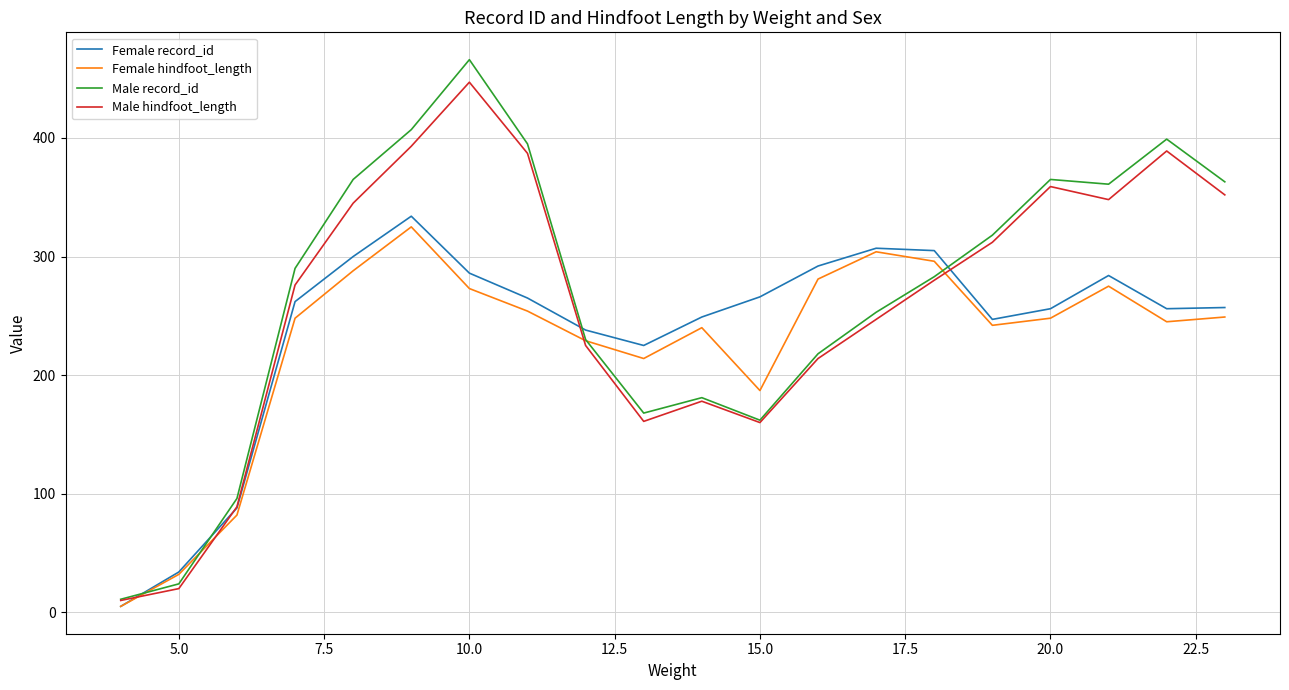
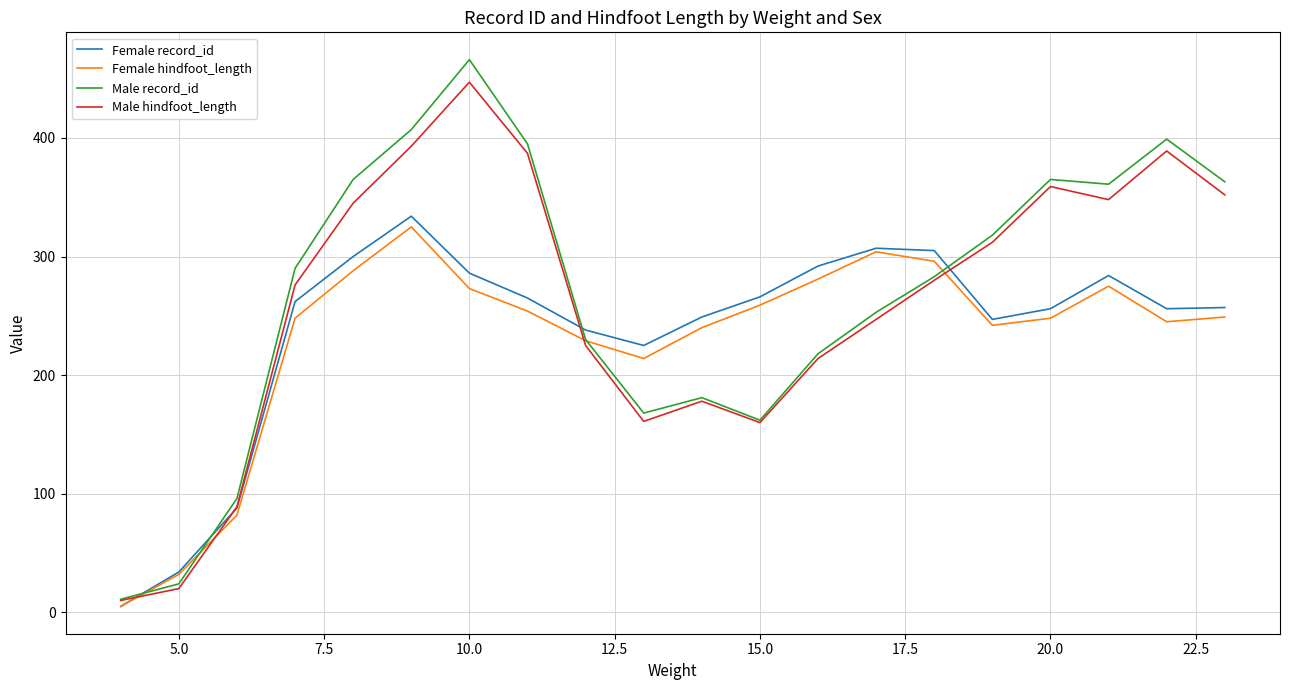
  {
    "Female record_id": {
      "10.0": 286,
      "15.0": 266,
      "20.0": 256
    },
    "Female hindfoot_length": {
      "10.0": 273,
-     "15.0": 187,
+     "15.0": 259,
      "20.0": 248
    },
    "Male record_id": {
      "5.0": 24,
      "10.0": 466,
      "20.0": 365
    },
    "Male hindfoot_length": {
      "5.0": 20,
      "10.0": 447,
      "20.0": 359
    }
  }
